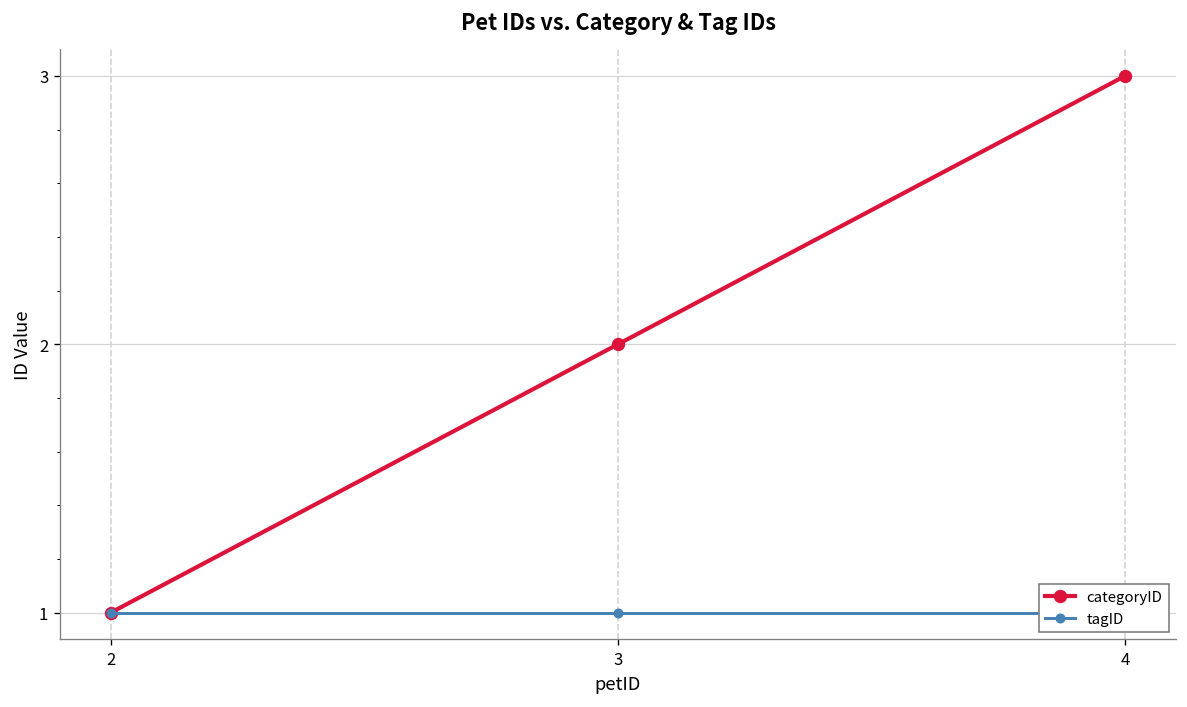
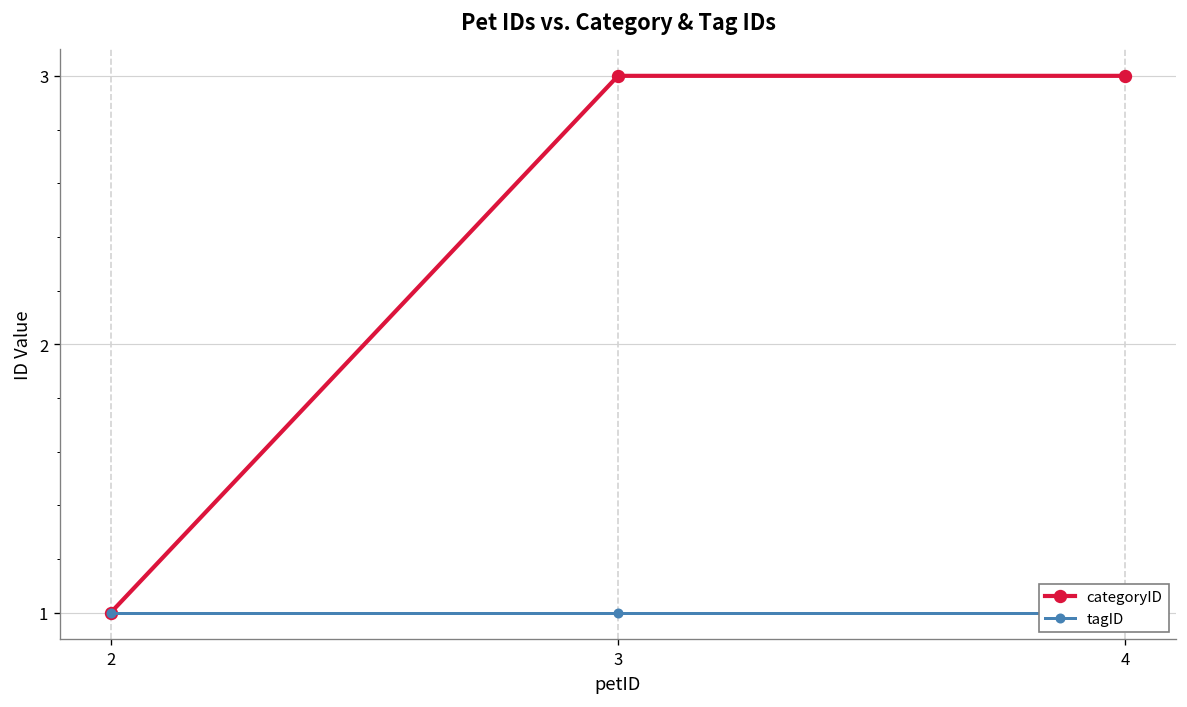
  {
    "categoryID": {
-     "3": 2,
+     "3": 3,
      "4": 3
    },
    "tagID": {
      "3": 1
    }
  }
